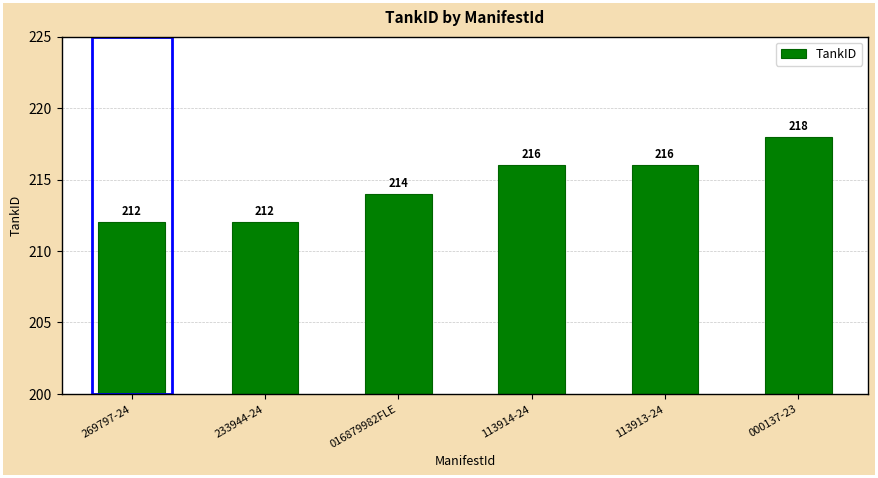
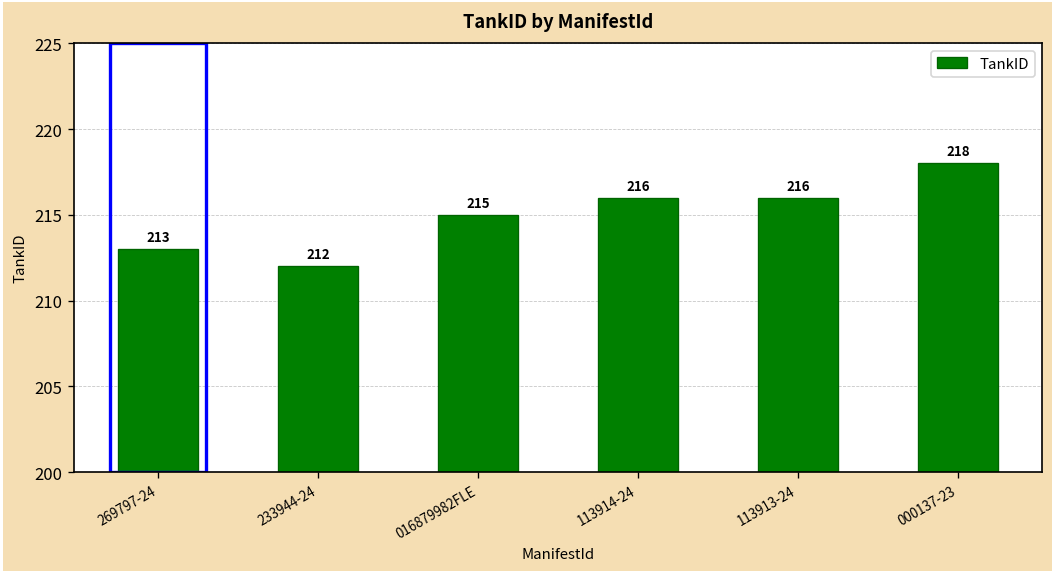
  {
-   "269797-24": 212,
+   "269797-24": 213,
    "233944-24": 212,
-   "016879982FLE": 214,
+   "016879982FLE": 215,
    "113914-24": 216,
    "113913-24": 216,
    "000137-23": 218
  }
